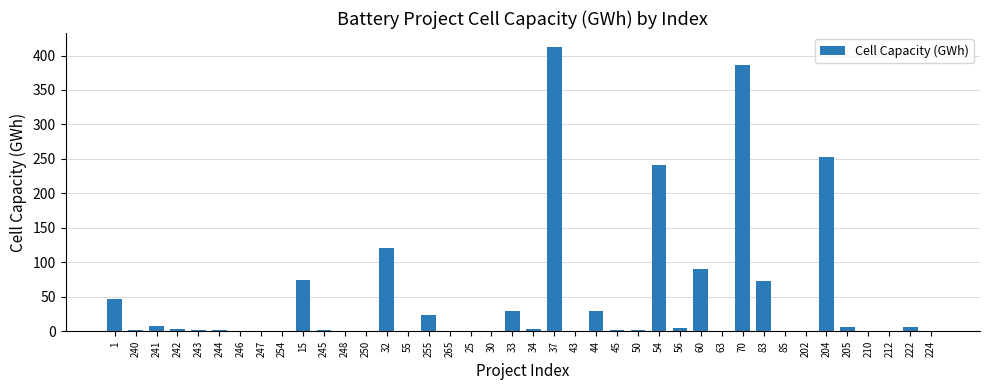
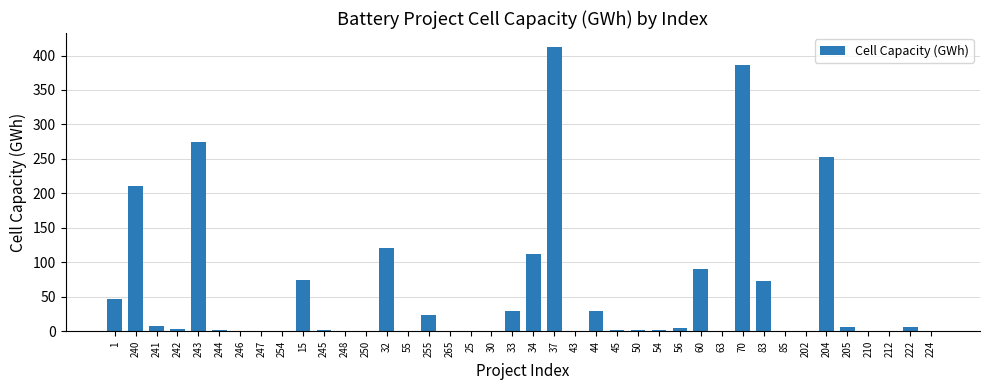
  {
    "1": 50,
-   "240": 0,
+   "240": 210,
    "241": 10,
-   "243": 0,
+   "243": 270,
    "247": 0,
    "254": 0,
    "15": 80,
    "248": 0,
    "250": 0,
    "32": 120,
    "255": 20,
    "265": 0,
    "25": 0,
    "30": 0,
    "33": 30,
-   "34": 0,
+   "34": 110,
    "37": 410,
    "44": 30,
-   "54": 240,
+   "54": 0,
    "56": 0,
    "60": 90,
    "70": 390,
    "83": 70,
    "85": 0,
    "202": 0,
    "204": 250,
    "205": 10,
    "210": 0,
    "212": 0,
    "222": 10
  }
